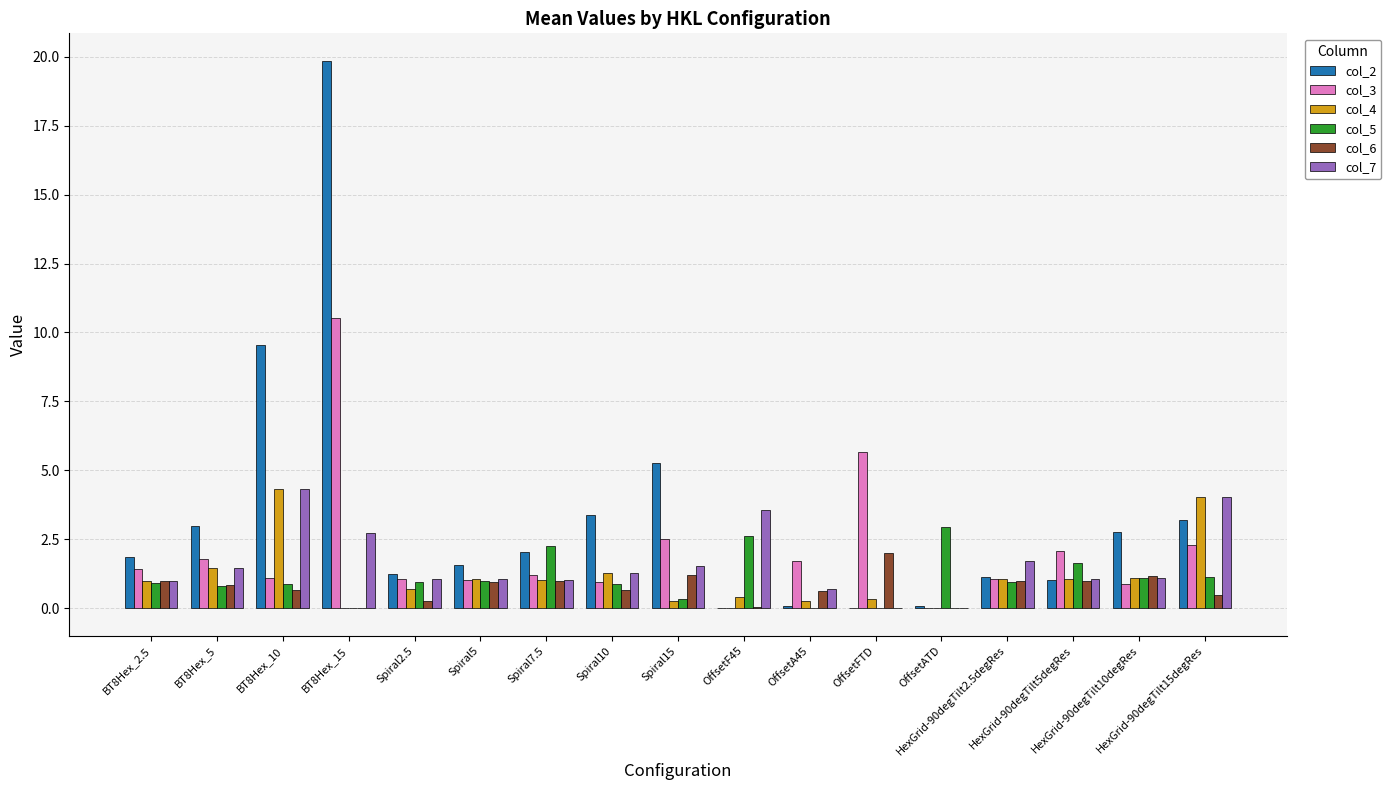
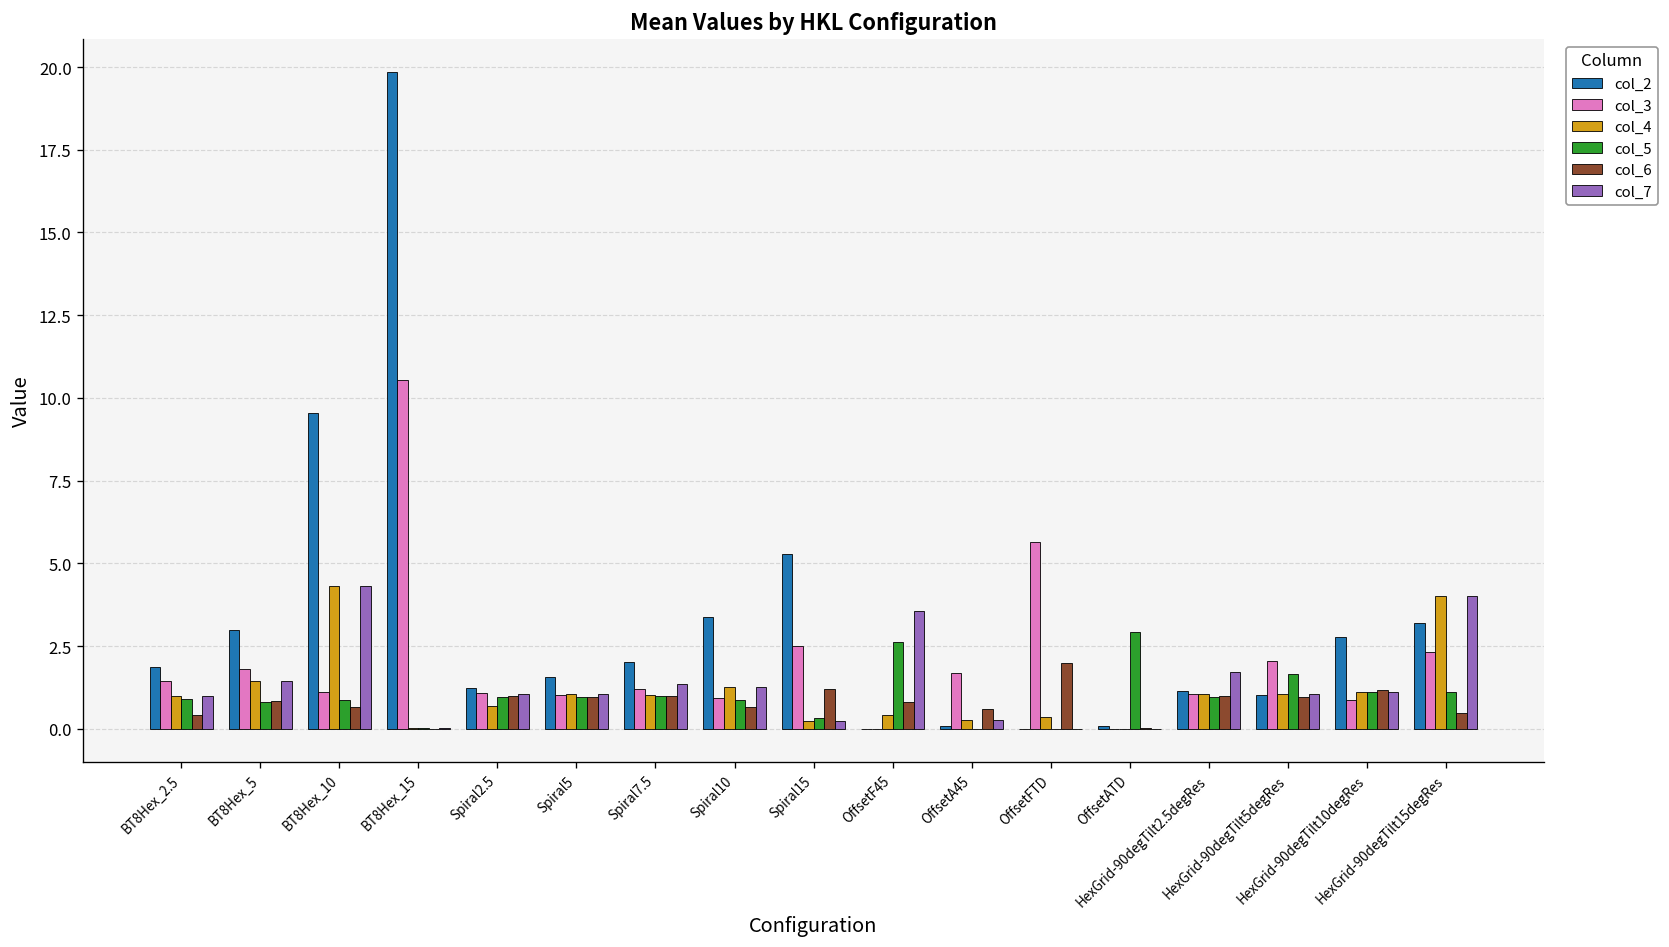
  {
    "col_2": {
      "BT8Hex_2.5": 1.9,
      "BT8Hex_5": 3.0,
      "BT8Hex_10": 9.5,
      "BT8Hex_15": 19.9,
      "Spiral2.5": 1.3,
      "Spiral5": 1.6,
      "Spiral7.5": 2.0,
      "Spiral10": 3.4,
      "Spiral15": 5.3,
      "HexGrid-90degTilt2.5degRes": 1.2,
      "HexGrid-90degTilt5degRes": 1.0,
      "HexGrid-90degTilt10degRes": 2.8,
      "HexGrid-90degTilt15degRes": 3.2
    },
    "col_3": {
      "BT8Hex_2.5": 1.4,
      "BT8Hex_5": 1.8,
      "BT8Hex_10": 1.1,
      "BT8Hex_15": 10.5,
      "Spiral2.5": 1.1,
      "Spiral5": 1.0,
      "Spiral7.5": 1.2,
      "Spiral10": 0.9,
      "Spiral15": 2.5,
      "OffsetA45": 1.7,
      "OffsetFTD": 5.7,
      "HexGrid-90degTilt2.5degRes": 1.1,
      "HexGrid-90degTilt5degRes": 2.1,
      "HexGrid-90degTilt10degRes": 0.9,
      "HexGrid-90degTilt15degRes": 2.3
    },
    "col_4": {
      "BT8Hex_2.5": 1.0,
      "BT8Hex_5": 1.4,
      "BT8Hex_10": 4.3,
      "Spiral2.5": 0.7,
      "Spiral5": 1.1,
      "Spiral7.5": 1.0,
      "Spiral10": 1.3,
      "Spiral15": 0.2,
      "OffsetF45": 0.4,
      "OffsetA45": 0.3,
      "OffsetFTD": 0.3,
      "HexGrid-90degTilt2.5degRes": 1.1,
      "HexGrid-90degTilt5degRes": 1.0,
      "HexGrid-90degTilt10degRes": 1.1,
      "HexGrid-90degTilt15degRes": 4.0
    },
    "col_5": {
      "BT8Hex_2.5": 0.9,
      "BT8Hex_5": 0.8,
      "BT8Hex_10": 0.9,
      "Spiral2.5": 1.0,
      "Spiral5": 1.0,
-     "Spiral7.5": 2.3,
+     "Spiral7.5": 1.0,
      "Spiral10": 0.9,
      "Spiral15": 0.3,
      "OffsetF45": 2.6,
      "OffsetATD": 2.9,
      "HexGrid-90degTilt2.5degRes": 1.0,
      "HexGrid-90degTilt5degRes": 1.6,
      "HexGrid-90degTilt10degRes": 1.1,
      "HexGrid-90degTilt15degRes": 1.1
    },
    "col_6": {
-     "BT8Hex_2.5": 1.0,
+     "BT8Hex_2.5": 0.4,
      "BT8Hex_5": 0.8,
      "BT8Hex_10": 0.7,
-     "Spiral2.5": 0.3,
+     "Spiral2.5": 1.0,
      "Spiral5": 1.0,
      "Spiral7.5": 1.0,
      "Spiral10": 0.7,
      "Spiral15": 1.2,
-     "OffsetF45": 0.0,
+     "OffsetF45": 0.8,
      "OffsetA45": 0.6,
      "OffsetFTD": 2.0,
      "HexGrid-90degTilt2.5degRes": 1.0,
      "HexGrid-90degTilt5degRes": 1.0,
      "HexGrid-90degTilt10degRes": 1.2,
      "HexGrid-90degTilt15degRes": 0.5
    },
    "col_7": {
      "BT8Hex_2.5": 1.0,
      "BT8Hex_5": 1.4,
      "BT8Hex_10": 4.3,
-     "BT8Hex_15": 2.7,
+     "BT8Hex_15": 0.0,
      "Spiral2.5": 1.1,
      "Spiral5": 1.1,
-     "Spiral7.5": 1.0,
+     "Spiral7.5": 1.4,
      "Spiral10": 1.3,
-     "Spiral15": 1.5,
+     "Spiral15": 0.2,
      "OffsetF45": 3.6,
-     "OffsetA45": 0.7,
+     "OffsetA45": 0.3,
      "HexGrid-90degTilt2.5degRes": 1.7,
      "HexGrid-90degTilt5degRes": 1.0,
      "HexGrid-90degTilt10degRes": 1.1,
      "HexGrid-90degTilt15degRes": 4.0
    }
  }
